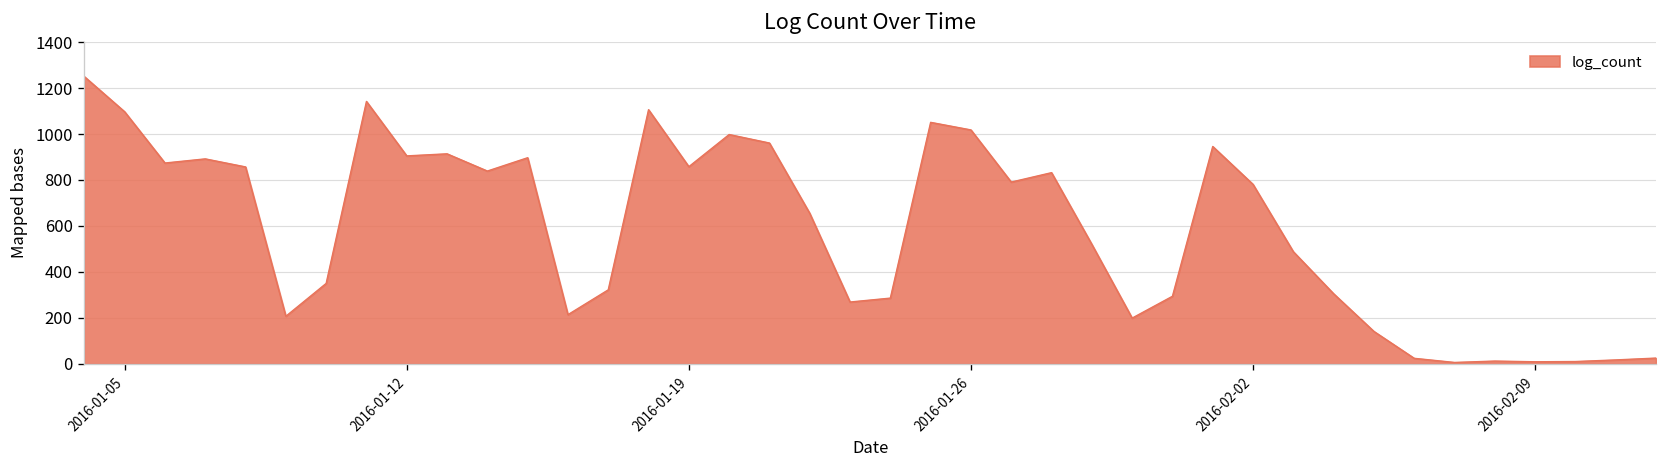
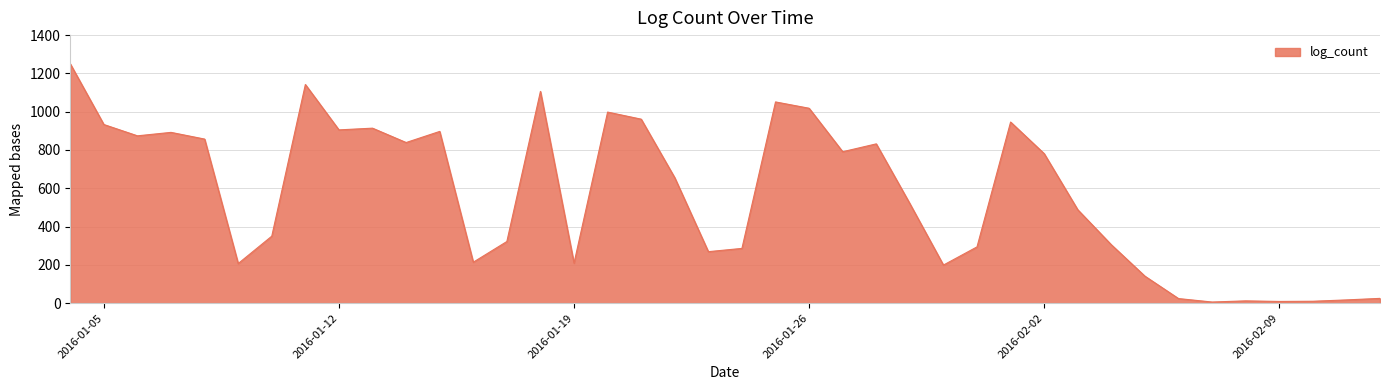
  {
-   "2016-01-05": 1100,
+   "2016-01-05": 930,
    "2016-01-12": 910,
-   "2016-01-19": 860,
+   "2016-01-19": 210,
    "2016-01-26": 1020,
    "2016-02-02": 780,
    "2016-02-09": 10
  }
